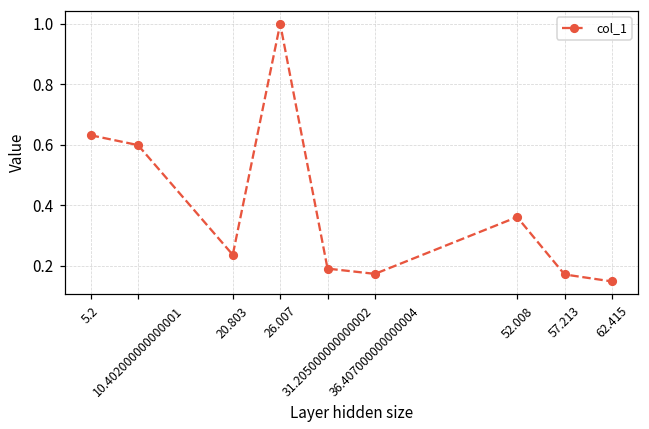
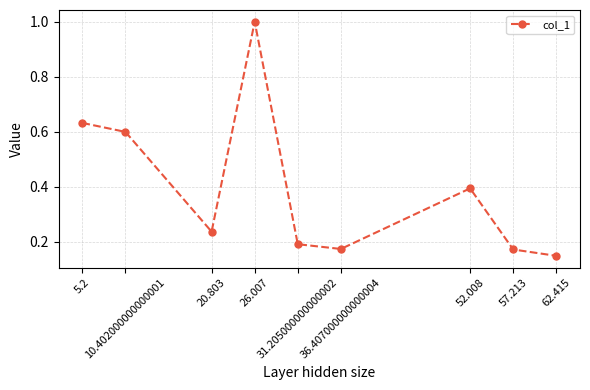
  {
    "5.2": 0.63,
    "10.402000000000001": 0.60,
    "20.803": 0.24,
    "26.007": 1.00,
    "31.205000000000002": 0.19,
    "36.407000000000004": 0.17,
-   "52.008": 0.36,
+   "52.008": 0.39,
    "57.213": 0.17,
    "62.415": 0.15
  }
